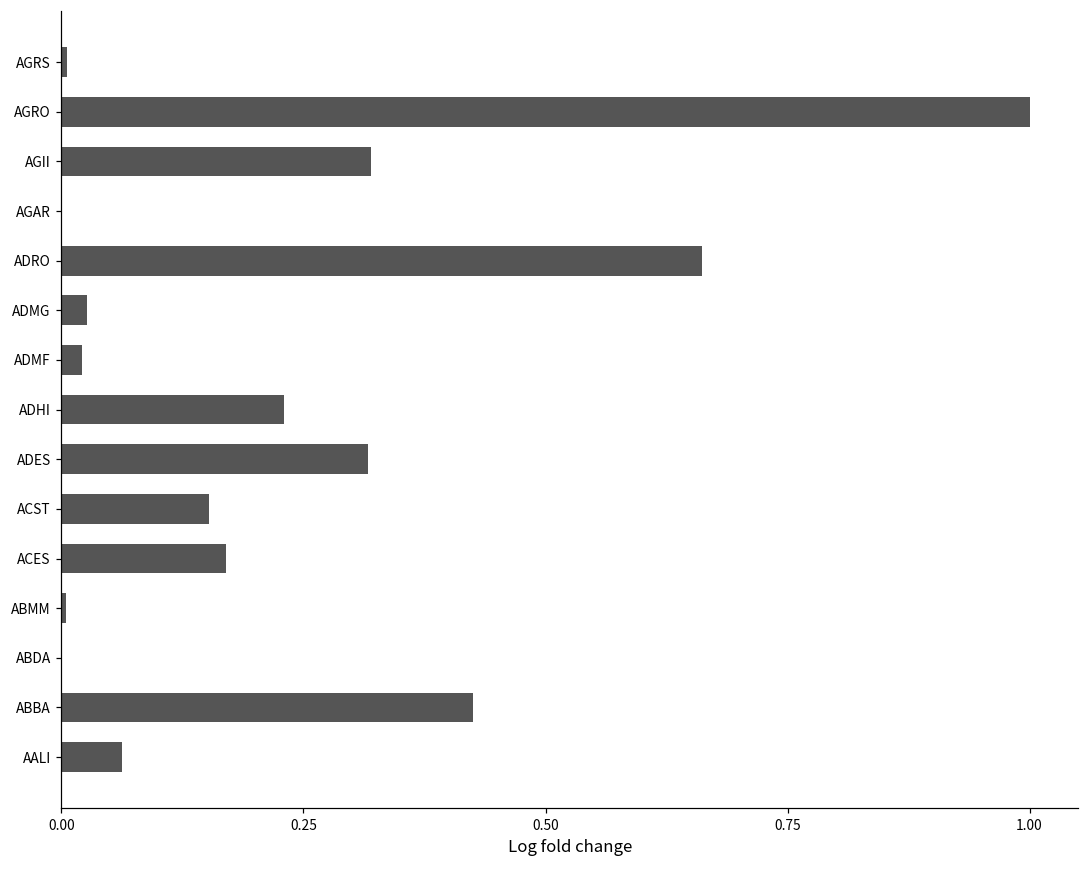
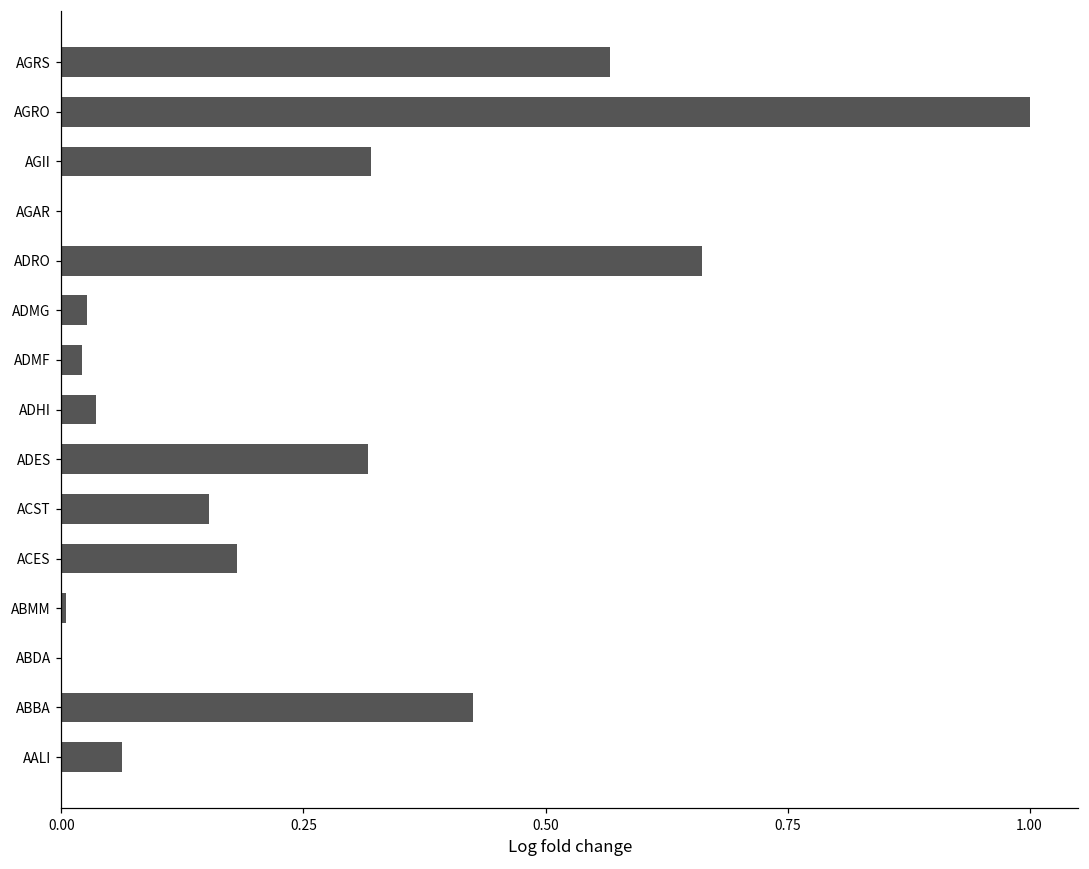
  {
-   "AGRS": 0.01,
+   "AGRS": 0.57,
    "AGRO": 1.00,
    "AGII": 0.32,
    "ADRO": 0.66,
    "ADMG": 0.03,
    "ADMF": 0.02,
-   "ADHI": 0.23,
+   "ADHI": 0.04,
    "ADES": 0.32,
    "ACST": 0.15,
-   "ACES": 0.17,
+   "ACES": 0.18,
    "ABMM": 0.00,
    "ABBA": 0.42,
    "AALI": 0.06
  }
